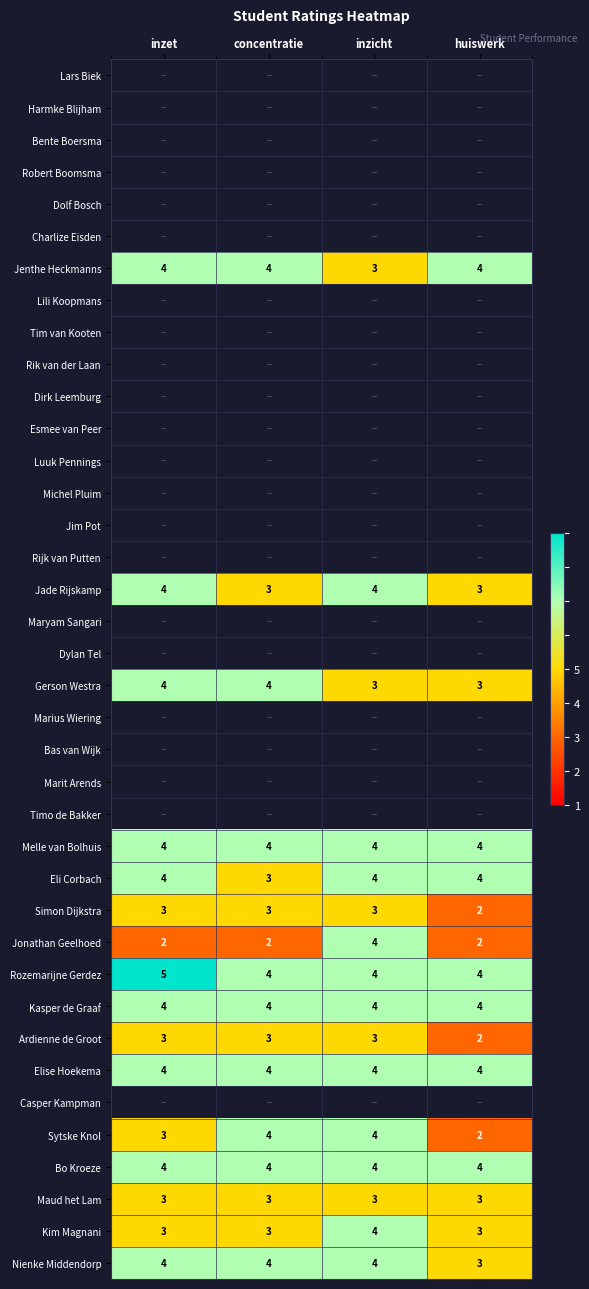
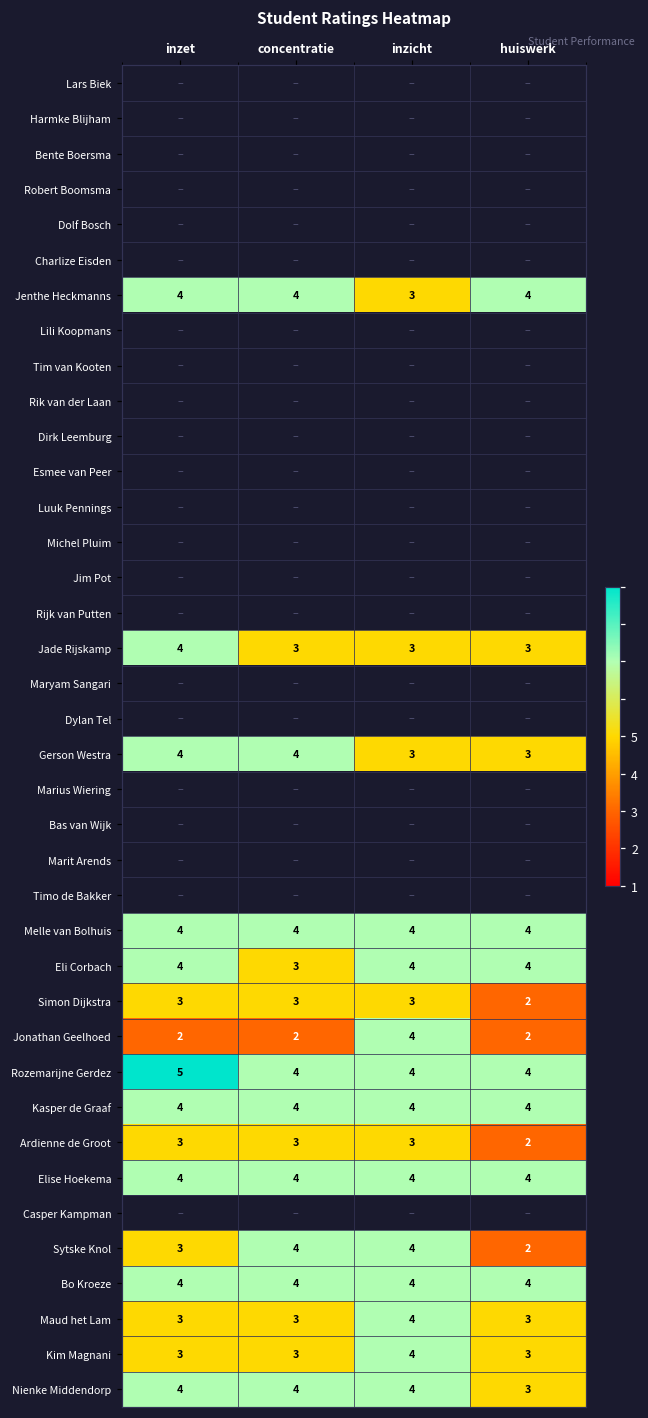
  {
    "Jenthe Heckmanns": {
      "inzet": 4,
      "concentratie": 4,
      "inzicht": 3,
      "huiswerk": 4
    },
    "Jade Rijskamp": {
      "inzet": 4,
      "concentratie": 3,
-     "inzicht": 4,
+     "inzicht": 3,
      "huiswerk": 3
    },
    "Gerson Westra": {
      "inzet": 4,
      "concentratie": 4,
      "inzicht": 3,
      "huiswerk": 3
    },
    "Melle van Bolhuis": {
      "inzet": 4,
      "concentratie": 4,
      "inzicht": 4,
      "huiswerk": 4
    },
    "Eli Corbach": {
      "inzet": 4,
      "concentratie": 3,
      "inzicht": 4,
      "huiswerk": 4
    },
    "Simon Dijkstra": {
      "inzet": 3,
      "concentratie": 3,
      "inzicht": 3,
      "huiswerk": 2
    },
    "Jonathan Geelhoed": {
      "inzet": 2,
      "concentratie": 2,
      "inzicht": 4,
      "huiswerk": 2
    },
    "Rozemarijne Gerdez": {
      "inzet": 5,
      "concentratie": 4,
      "inzicht": 4,
      "huiswerk": 4
    },
    "Kasper de Graaf": {
      "inzet": 4,
      "concentratie": 4,
      "inzicht": 4,
      "huiswerk": 4
    },
    "Ardienne de Groot": {
      "inzet": 3,
      "concentratie": 3,
      "inzicht": 3,
      "huiswerk": 2
    },
    "Elise Hoekema": {
      "inzet": 4,
      "concentratie": 4,
      "inzicht": 4,
      "huiswerk": 4
    },
    "Sytske Knol": {
      "inzet": 3,
      "concentratie": 4,
      "inzicht": 4,
      "huiswerk": 2
    },
    "Bo Kroeze": {
      "inzet": 4,
      "concentratie": 4,
      "inzicht": 4,
      "huiswerk": 4
    },
    "Maud het Lam": {
      "inzet": 3,
      "concentratie": 3,
-     "inzicht": 3,
+     "inzicht": 4,
      "huiswerk": 3
    },
    "Kim Magnani": {
      "inzet": 3,
      "concentratie": 3,
      "inzicht": 4,
      "huiswerk": 3
    },
    "Nienke Middendorp": {
      "inzet": 4,
      "concentratie": 4,
      "inzicht": 4,
      "huiswerk": 3
    }
  }
